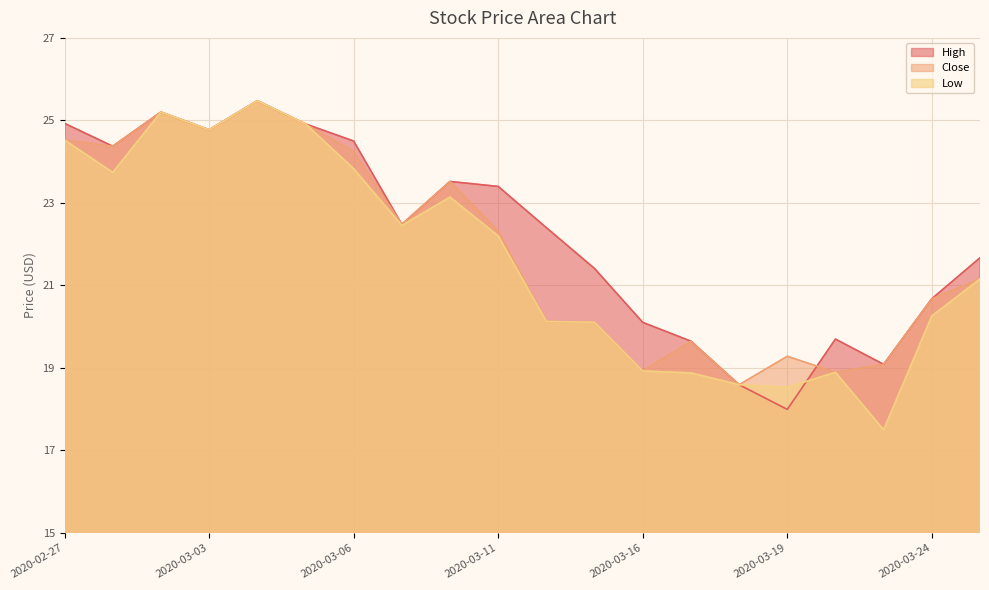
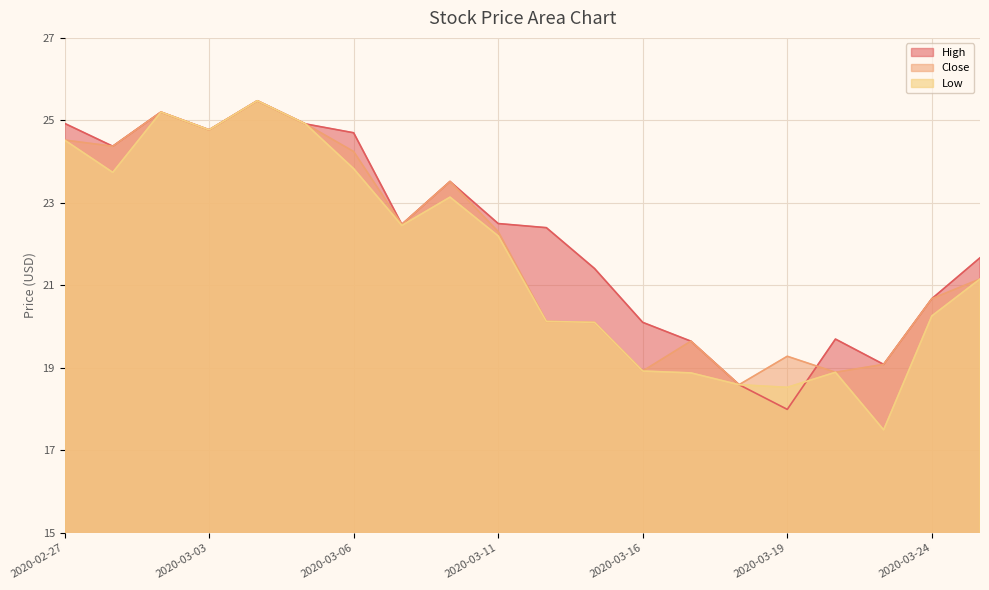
  {
    "High": {
      "2020-02-27": 24.9,
-     "2020-03-06": 24.5,
-     "2020-03-11": 23.4,
+     "2020-03-06": 24.7,
+     "2020-03-11": 22.5,
      "2020-03-16": 20.1,
      "2020-03-19": 18.0
    }
  }
